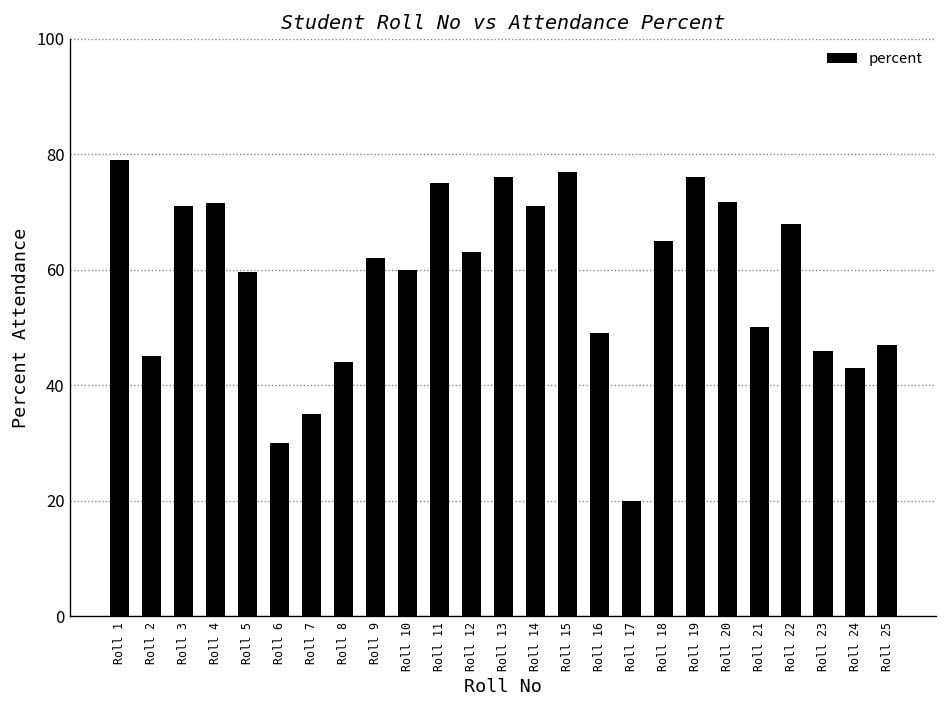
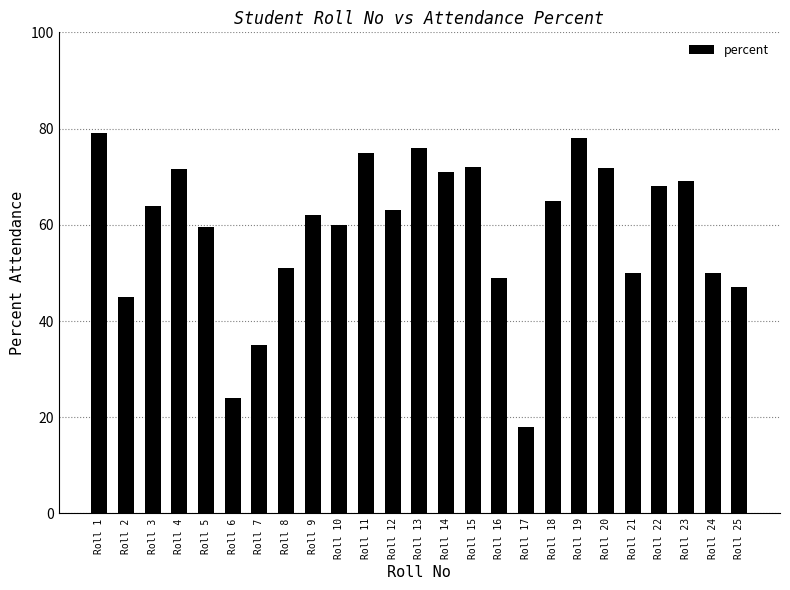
  {
    "Roll 1": 79,
    "Roll 2": 45,
-   "Roll 3": 71,
+   "Roll 3": 64,
    "Roll 4": 72,
    "Roll 5": 60,
-   "Roll 6": 30,
+   "Roll 6": 24,
    "Roll 7": 35,
-   "Roll 8": 44,
+   "Roll 8": 51,
    "Roll 9": 62,
    "Roll 10": 60,
    "Roll 11": 75,
    "Roll 12": 63,
    "Roll 13": 76,
    "Roll 14": 71,
-   "Roll 15": 77,
+   "Roll 15": 72,
    "Roll 16": 49,
-   "Roll 17": 20,
+   "Roll 17": 18,
    "Roll 18": 65,
-   "Roll 19": 76,
+   "Roll 19": 78,
    "Roll 20": 72,
    "Roll 21": 50,
    "Roll 22": 68,
-   "Roll 23": 46,
-   "Roll 24": 43,
+   "Roll 23": 69,
+   "Roll 24": 50,
    "Roll 25": 47
  }
